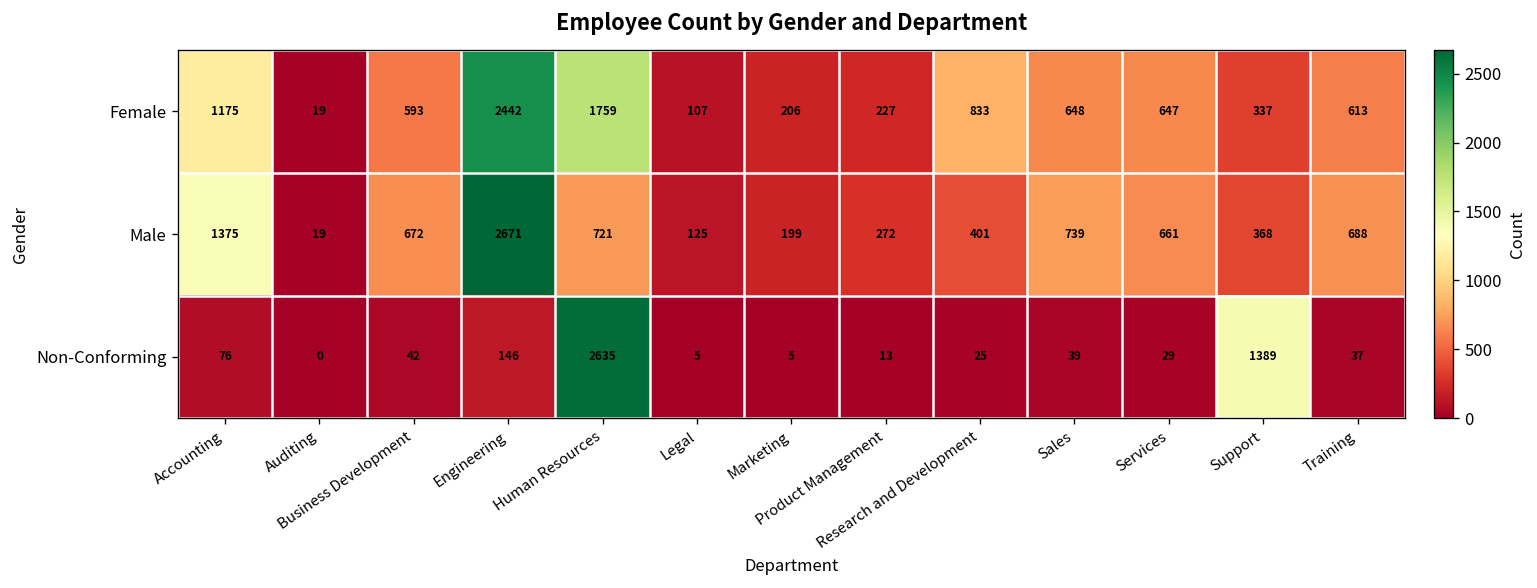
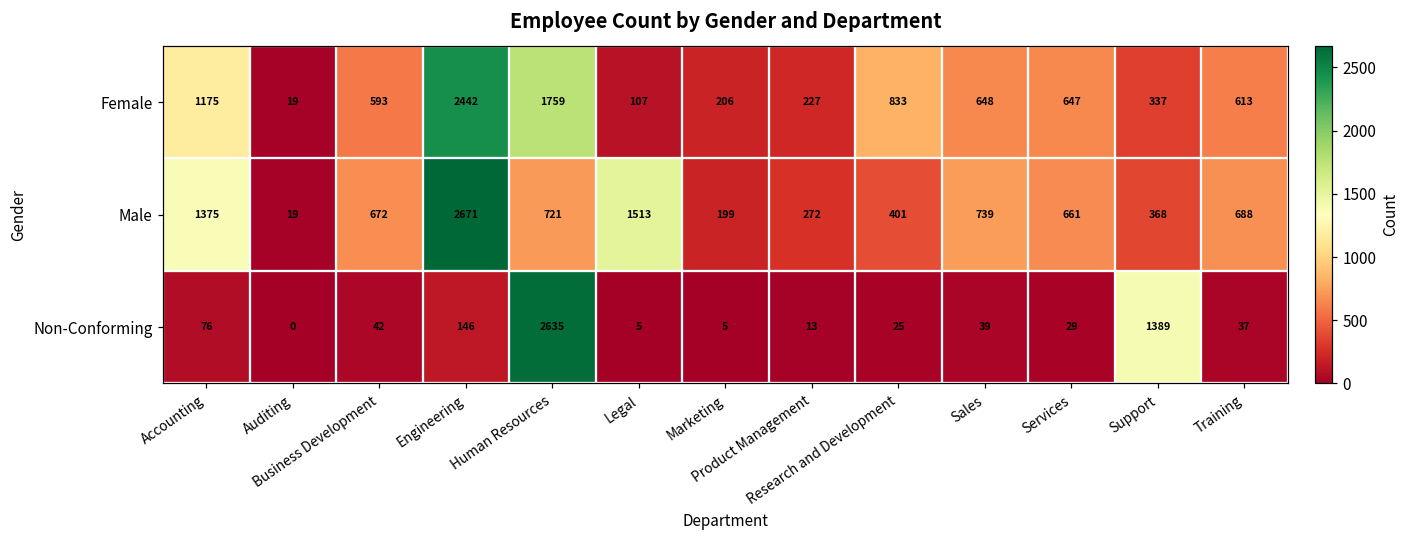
  {
    "Female": {
      "Accounting": 1175,
      "Auditing": 19,
      "Business Development": 593,
      "Engineering": 2442,
      "Human Resources": 1759,
      "Legal": 107,
      "Marketing": 206,
      "Product Management": 227,
      "Research and Development": 833,
      "Sales": 648,
      "Services": 647,
      "Support": 337,
      "Training": 613
    },
    "Male": {
      "Accounting": 1375,
      "Auditing": 19,
      "Business Development": 672,
      "Engineering": 2671,
      "Human Resources": 721,
-     "Legal": 125,
+     "Legal": 1513,
      "Marketing": 199,
      "Product Management": 272,
      "Research and Development": 401,
      "Sales": 739,
      "Services": 661,
      "Support": 368,
      "Training": 688
    },
    "Non-Conforming": {
      "Accounting": 76,
      "Auditing": 0,
      "Business Development": 42,
      "Engineering": 146,
      "Human Resources": 2635,
      "Legal": 5,
      "Marketing": 5,
      "Product Management": 13,
      "Research and Development": 25,
      "Sales": 39,
      "Services": 29,
      "Support": 1389,
      "Training": 37
    }
  }
